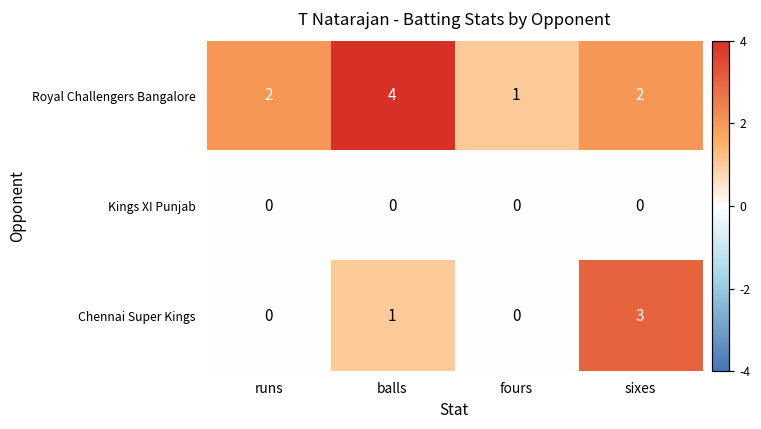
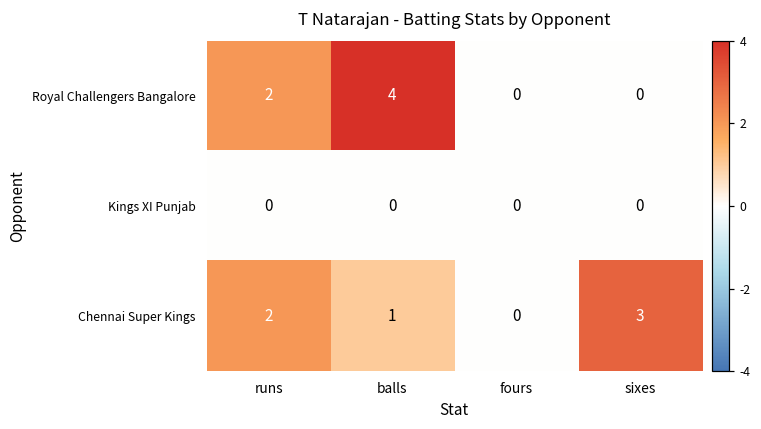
  {
    "Royal Challengers Bangalore": {
      "runs": 2,
      "balls": 4,
-     "fours": 1,
-     "sixes": 2
+     "fours": 0,
+     "sixes": 0
    },
    "Kings XI Punjab": {
      "runs": 0,
      "balls": 0,
      "fours": 0,
      "sixes": 0
    },
    "Chennai Super Kings": {
-     "runs": 0,
+     "runs": 2,
      "balls": 1,
      "fours": 0,
      "sixes": 3
    }
  }
